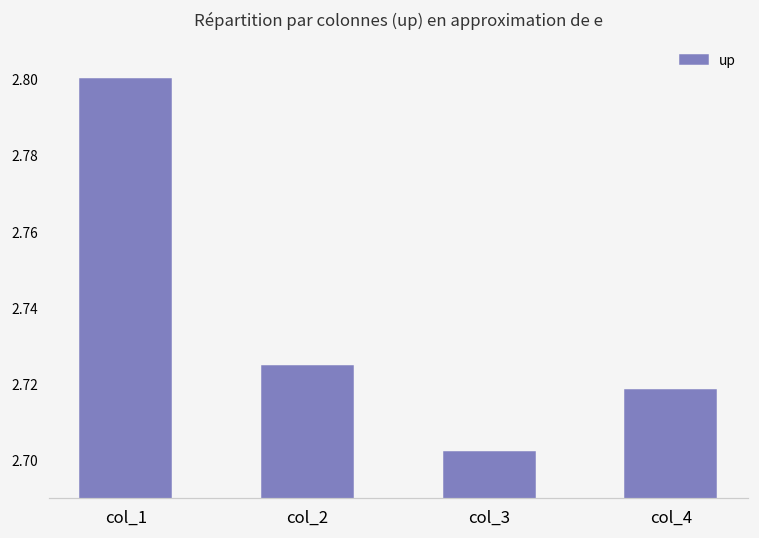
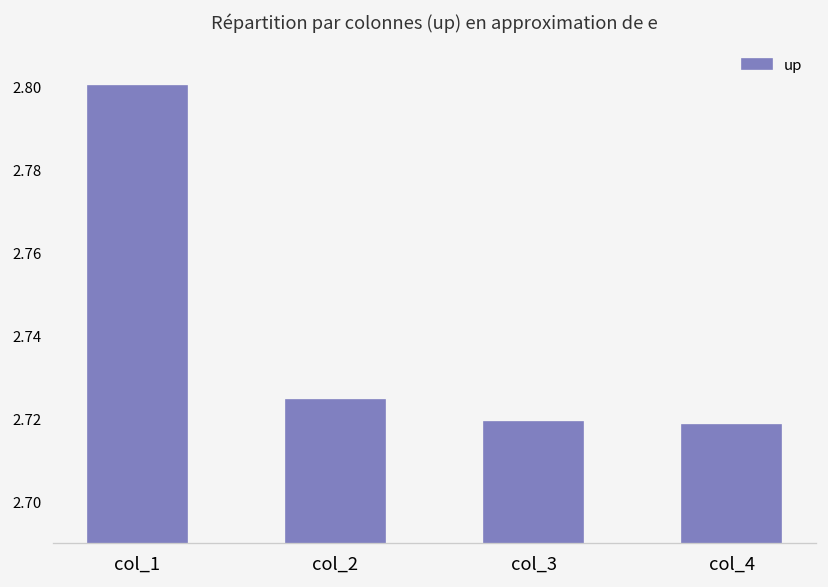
  {
    "col_1": 2.800,
    "col_2": 2.724,
-   "col_3": 2.702,
+   "col_3": 2.719,
    "col_4": 2.718
  }
